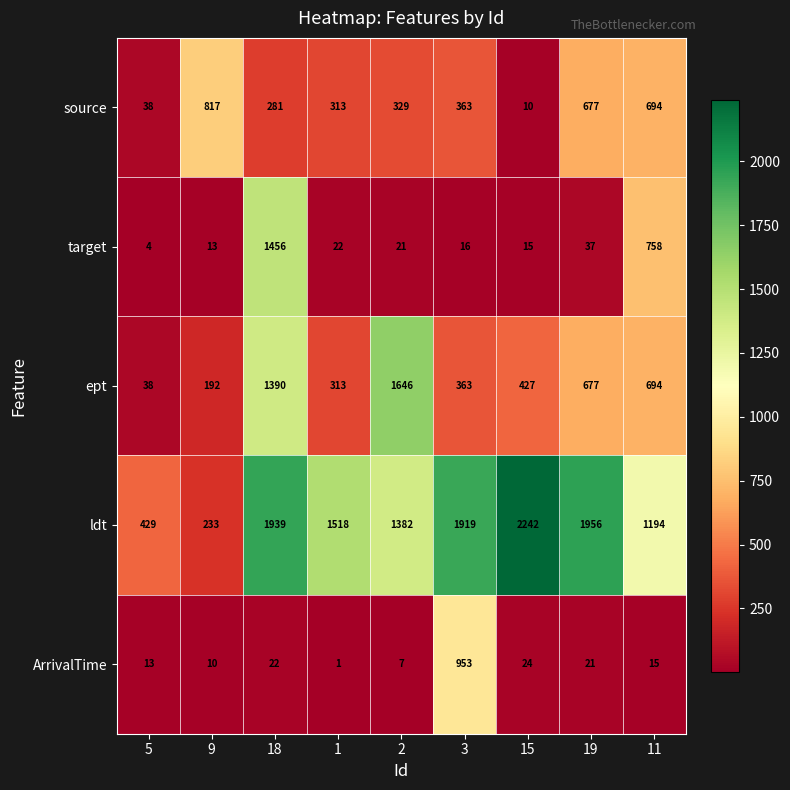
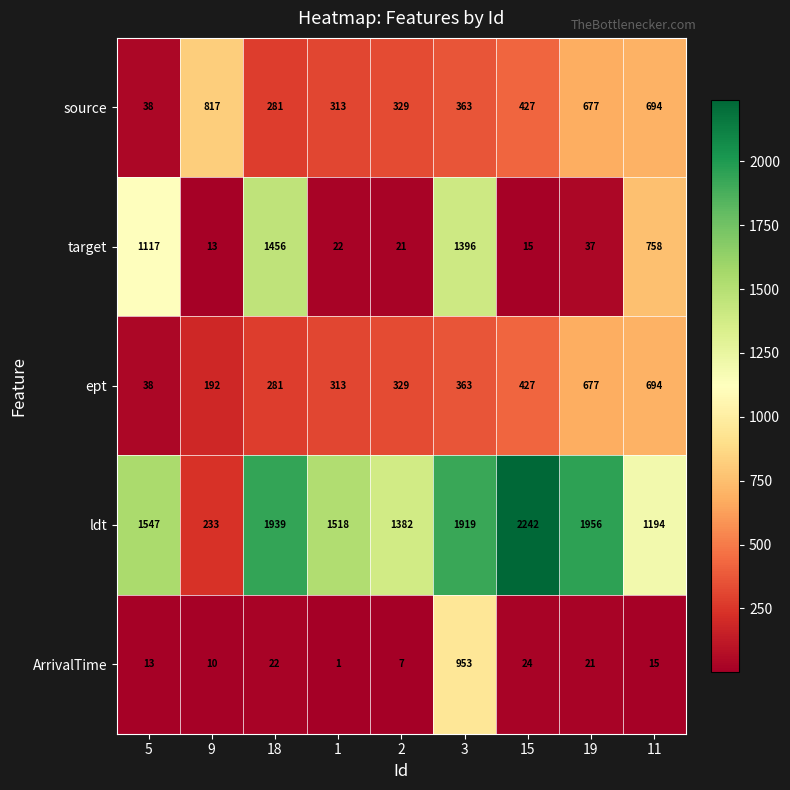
  {
    "source": {
      "5": 38,
      "9": 817,
      "18": 281,
      "1": 313,
      "2": 329,
      "3": 363,
-     "15": 10,
+     "15": 427,
      "19": 677,
      "11": 694
    },
    "target": {
-     "5": 4,
+     "5": 1117,
      "9": 13,
      "18": 1456,
      "1": 22,
      "2": 21,
-     "3": 16,
+     "3": 1396,
      "15": 15,
      "19": 37,
      "11": 758
    },
    "ept": {
      "5": 38,
      "9": 192,
-     "18": 1390,
+     "18": 281,
      "1": 313,
-     "2": 1646,
+     "2": 329,
      "3": 363,
      "15": 427,
      "19": 677,
      "11": 694
    },
    "ldt": {
-     "5": 429,
+     "5": 1547,
      "9": 233,
      "18": 1939,
      "1": 1518,
      "2": 1382,
      "3": 1919,
      "15": 2242,
      "19": 1956,
      "11": 1194
    },
    "ArrivalTime": {
      "5": 13,
      "9": 10,
      "18": 22,
      "1": 1,
      "2": 7,
      "3": 953,
      "15": 24,
      "19": 21,
      "11": 15
    }
  }
